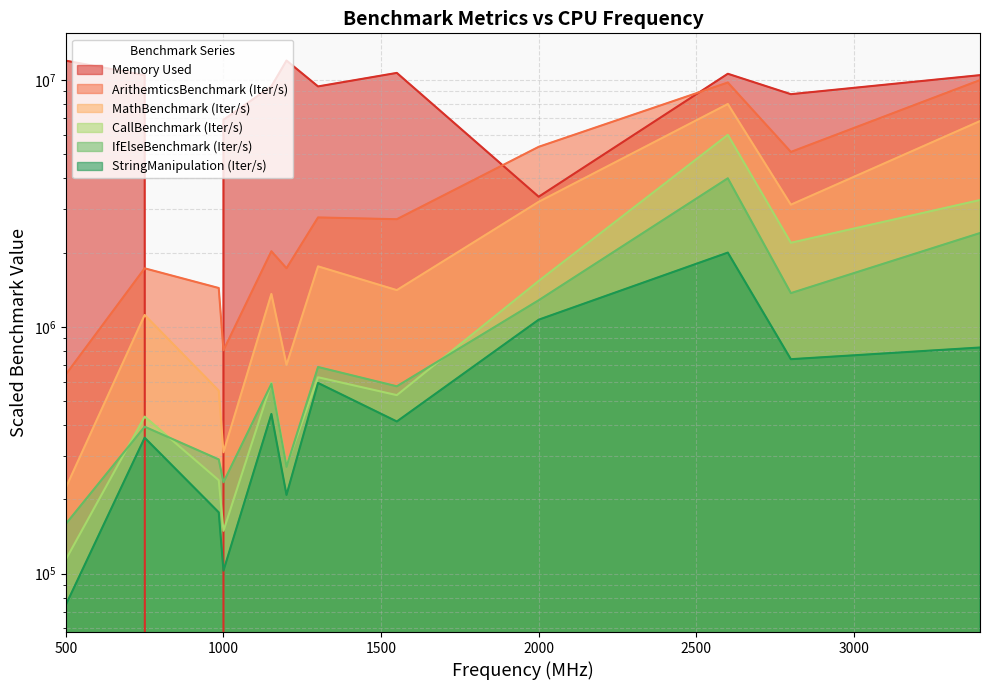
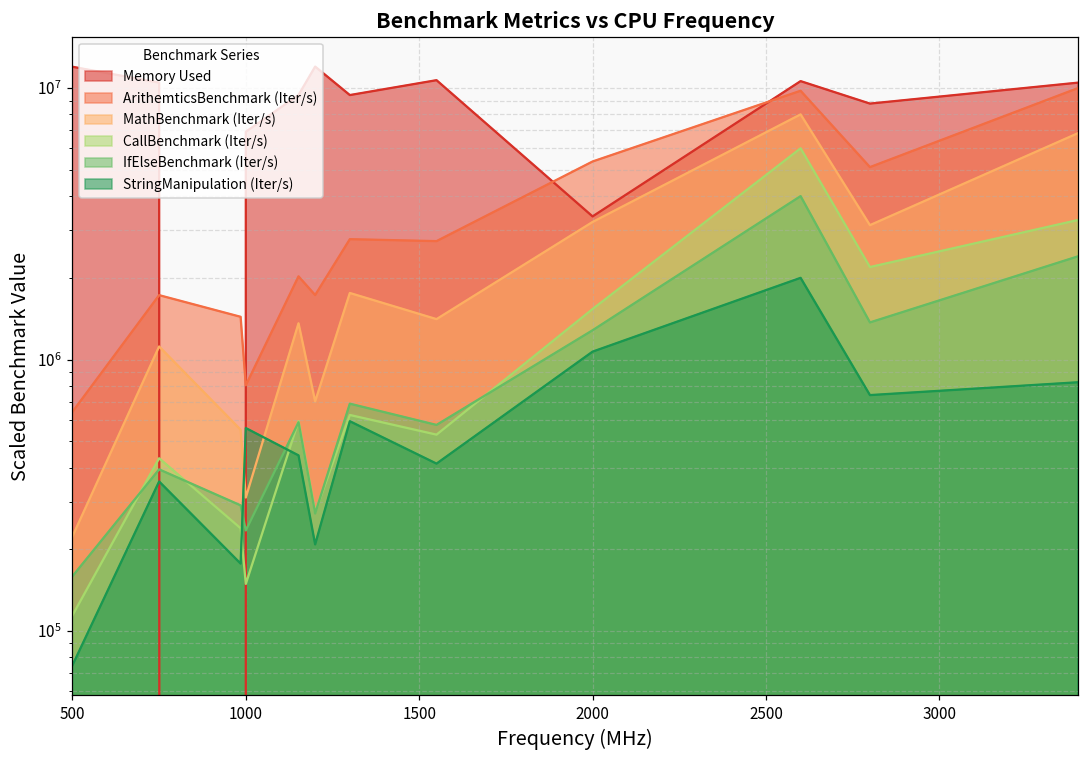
  {
    "Memory Used": {
      "500": 12000000,
      "2000": 3400000
    },
    "StringManipulation (Iter/s)": {
      "500": 75000,
-     "1000": 103000,
+     "1000": 560000,
      "2000": 1070000
    }
  }
